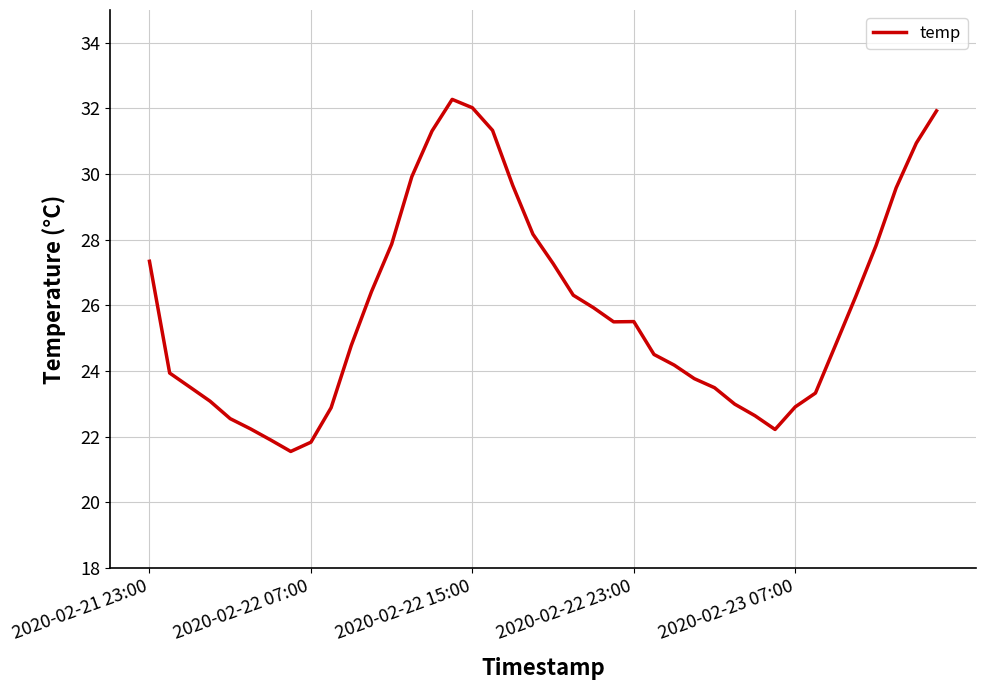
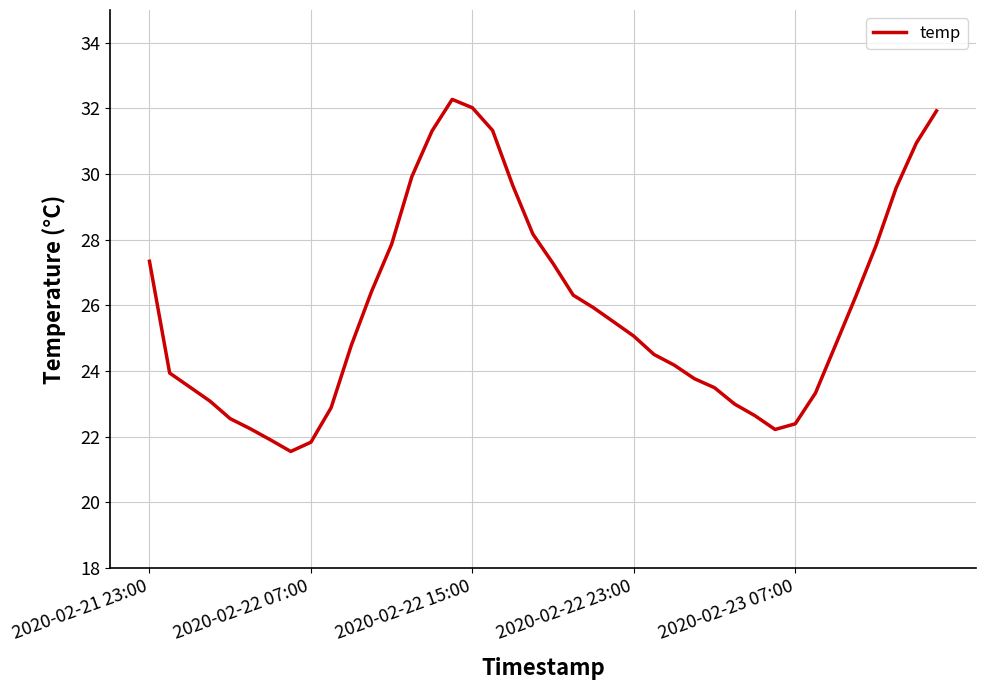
  {
    "2020-02-21 23:00": 27.3,
    "2020-02-22 07:00": 21.8,
    "2020-02-22 15:00": 32.0,
-   "2020-02-22 23:00": 25.5,
-   "2020-02-23 07:00": 22.9
+   "2020-02-22 23:00": 25.1,
+   "2020-02-23 07:00": 22.4
  }
